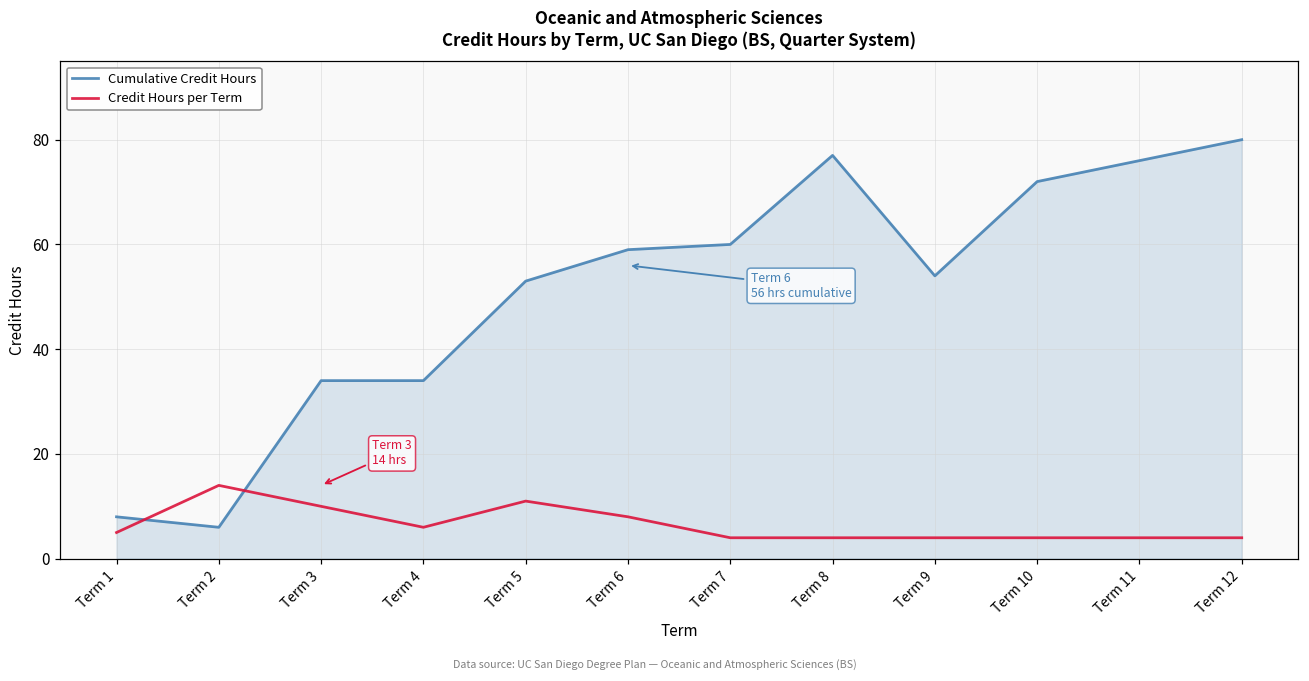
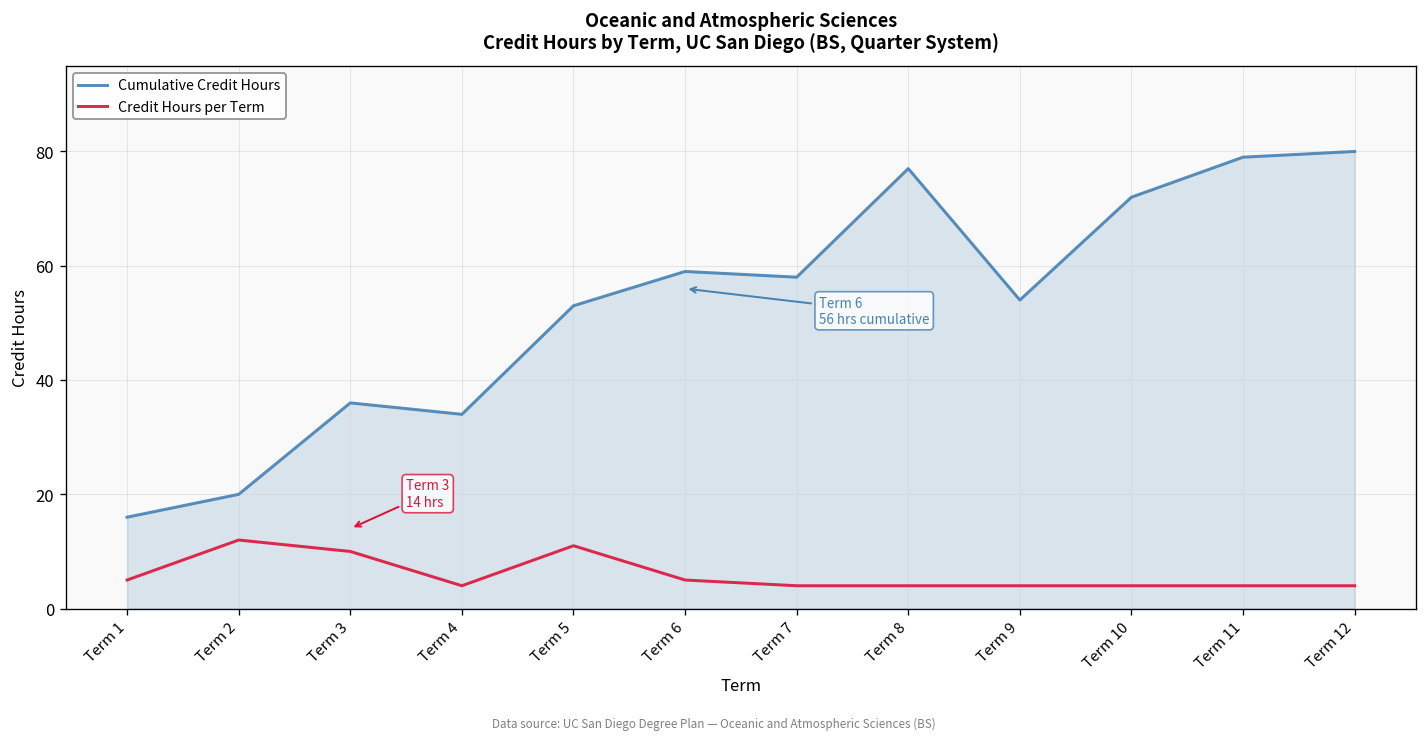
  {
    "Cumulative Credit Hours": {
-     "Term 1": 8,
-     "Term 2": 6,
-     "Term 3": 34,
+     "Term 1": 16,
+     "Term 2": 20,
+     "Term 3": 36,
      "Term 4": 34,
      "Term 5": 53,
-     "Term 7": 60,
+     "Term 7": 58,
      "Term 8": 77,
      "Term 9": 54,
      "Term 10": 72,
-     "Term 11": 76,
+     "Term 11": 79,
      "Term 12": 80
    },
    "Credit Hours per Term": {
      "Term 1": 5,
-     "Term 2": 14,
-     "Term 4": 6,
+     "Term 2": 12,
+     "Term 4": 4,
      "Term 5": 11,
-     "Term 6": 8,
+     "Term 6": 5,
      "Term 7": 4,
      "Term 8": 4,
      "Term 9": 4,
      "Term 10": 4,
      "Term 11": 4,
      "Term 12": 4
    }
  }
